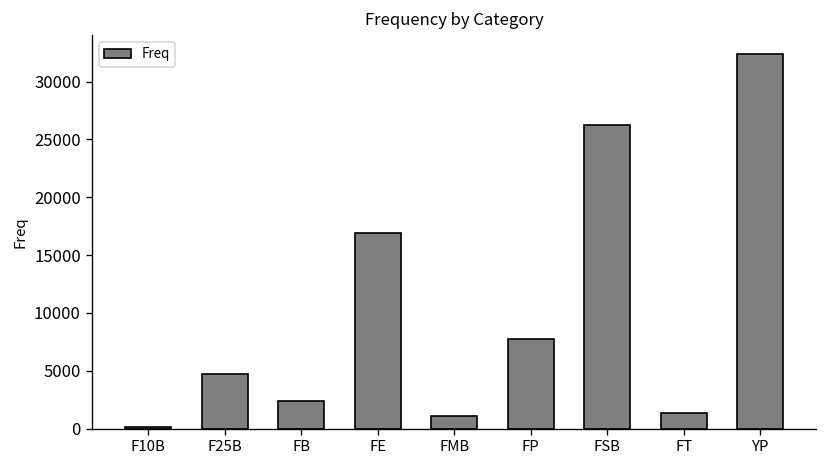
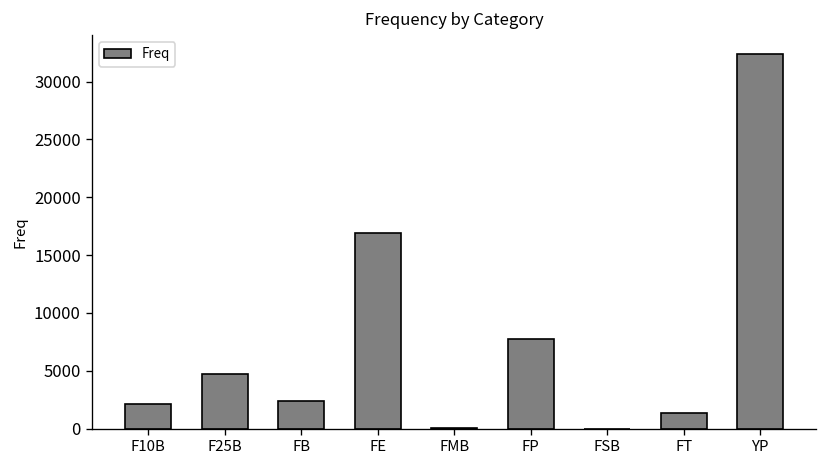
  {
-   "F10B": 0,
+   "F10B": 2000,
    "F25B": 5000,
    "FB": 2000,
    "FE": 17000,
-   "FMB": 1000,
+   "FMB": 0,
    "FP": 8000,
-   "FSB": 26000,
+   "FSB": 0,
    "FT": 1000,
    "YP": 32000
  }
